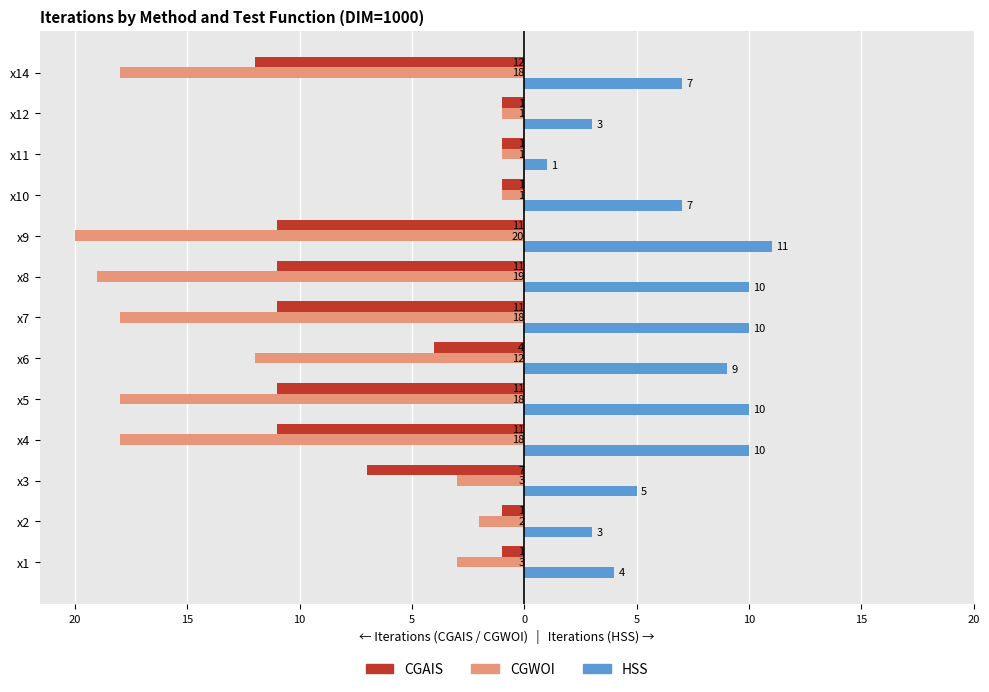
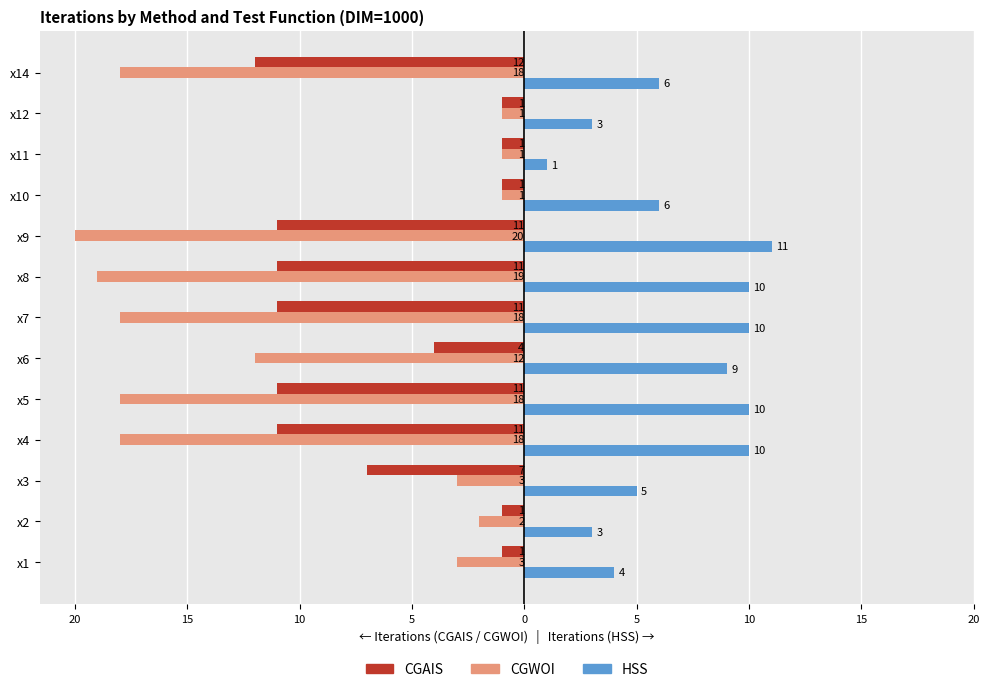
  {
    "HSS": {
-     "x14": 7,
+     "x14": 6,
      "x12": 3,
      "x11": 1,
-     "x10": 7,
+     "x10": 6,
      "x9": 11,
      "x8": 10,
      "x7": 10,
      "x6": 9,
      "x5": 10,
      "x4": 10,
      "x3": 5,
      "x2": 3,
      "x1": 4
    }
  }
